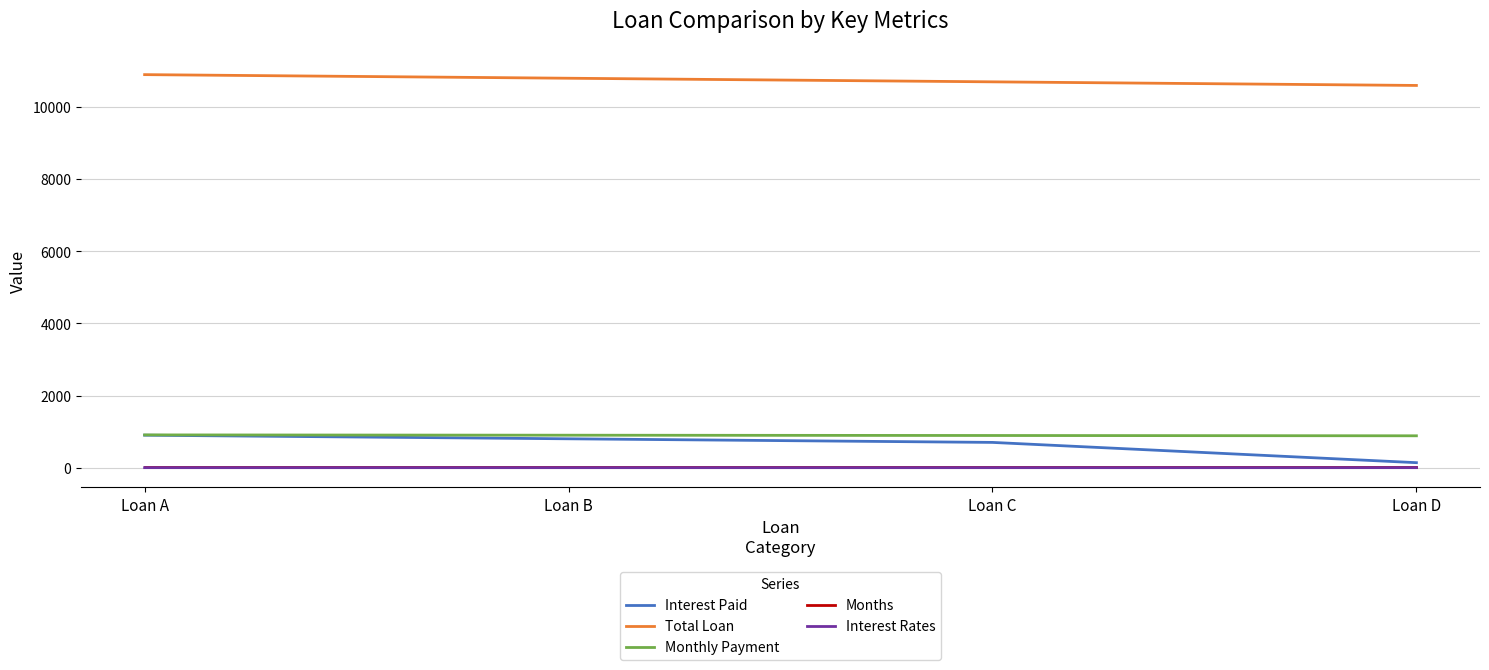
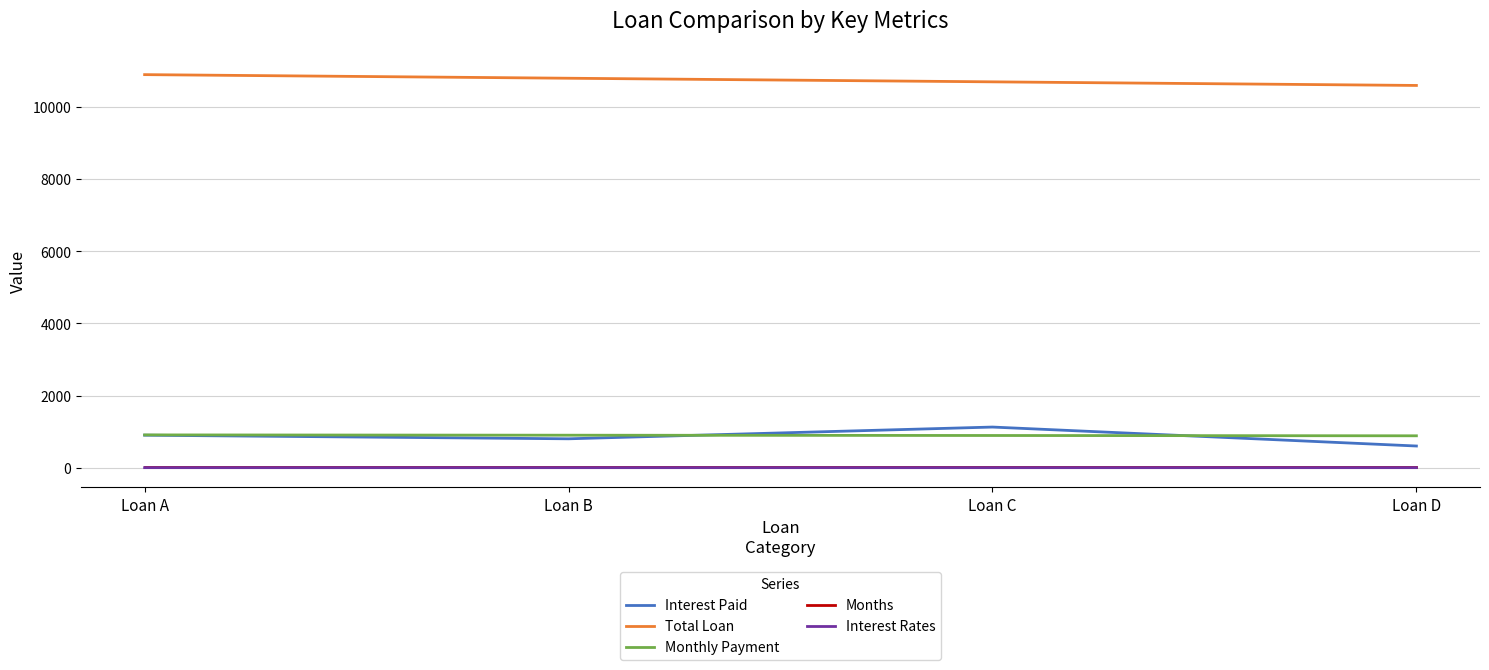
  {
    "Interest Paid": {
      "Loan B": 800,
-     "Loan C": 700,
-     "Loan D": 100
+     "Loan C": 1100,
+     "Loan D": 600
    },
    "Total Loan": {
      "Loan A": 10900,
      "Loan B": 10800,
      "Loan C": 10700,
      "Loan D": 10600
    },
    "Monthly Payment": {
      "Loan B": 900,
      "Loan C": 900,
      "Loan D": 900
    },
    "Interest Rates": {
      "Loan A": 0,
      "Loan B": 0,
      "Loan C": 0,
      "Loan D": 0
    }
  }
